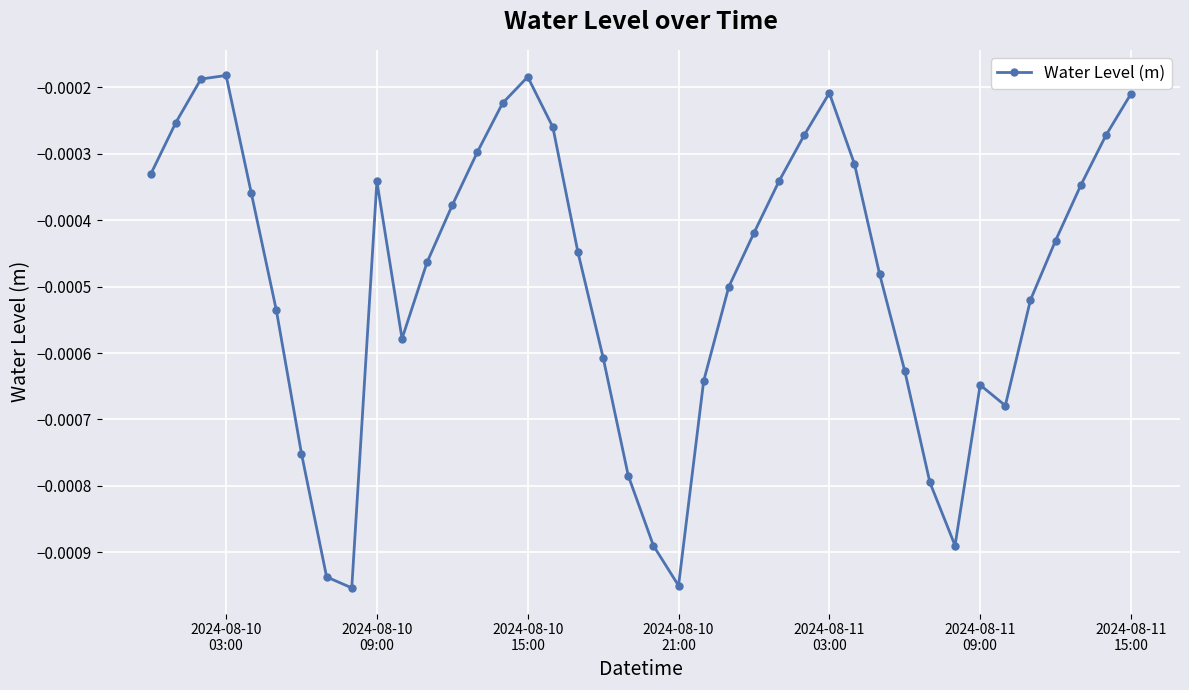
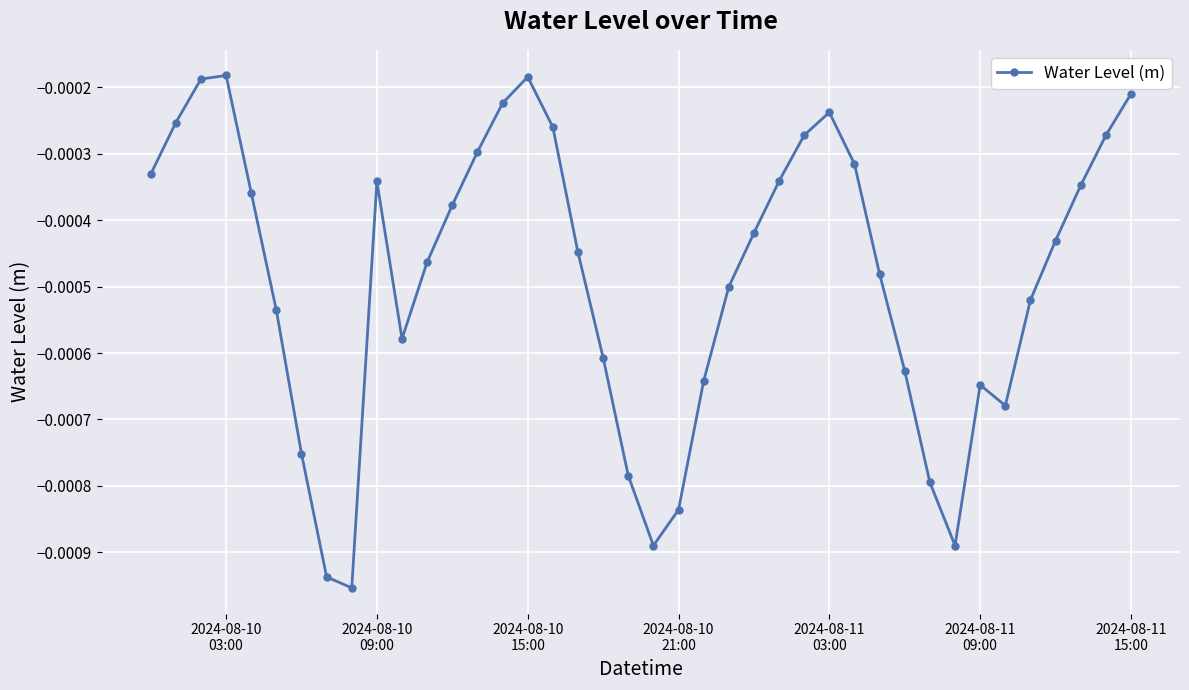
  {
    "2024-08-10 03:00": -0.00018,
    "2024-08-10 09:00": -0.00034,
    "2024-08-10 15:00": -0.00018,
-   "2024-08-10 21:00": -0.00095,
-   "2024-08-11 03:00": -0.00021,
+   "2024-08-10 21:00": -0.00084,
+   "2024-08-11 03:00": -0.00024,
    "2024-08-11 09:00": -0.00065,
    "2024-08-11 15:00": -0.00021
  }
